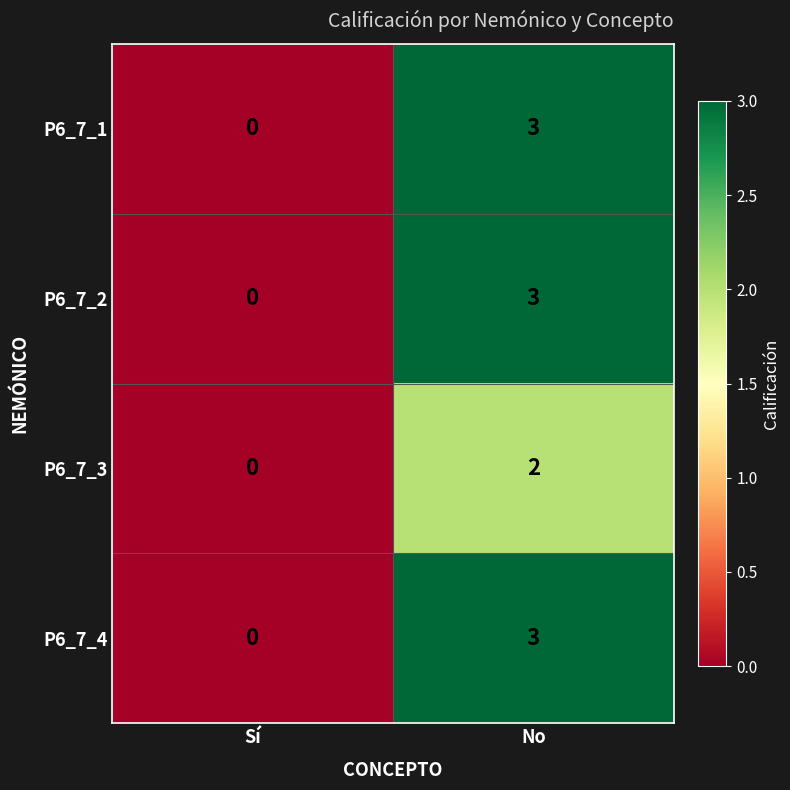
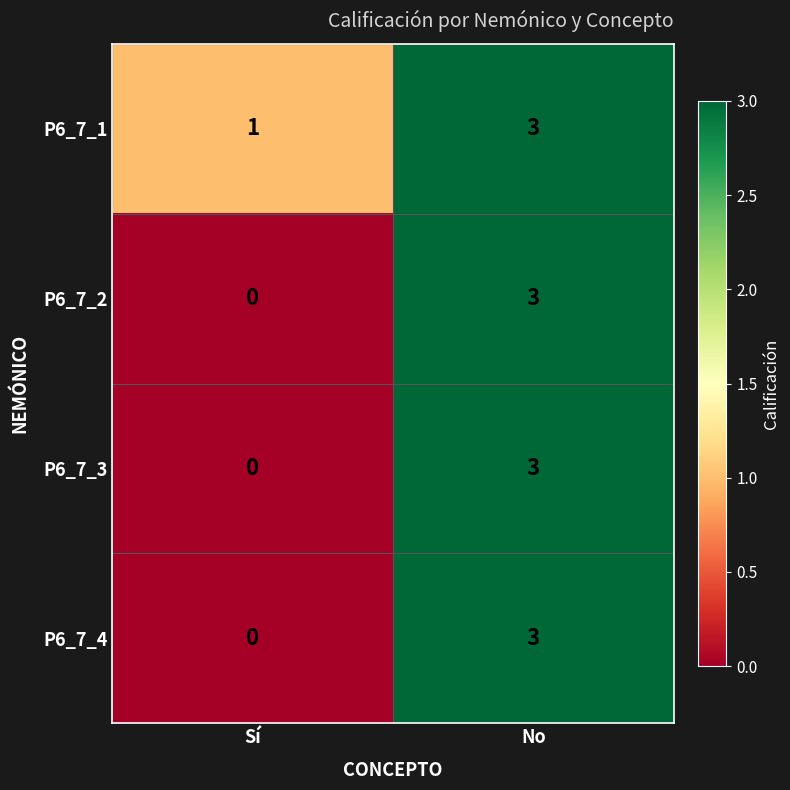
  {
    "P6_7_1": {
-     "Sí": 0,
+     "Sí": 1,
      "No": 3
    },
    "P6_7_2": {
      "Sí": 0,
      "No": 3
    },
    "P6_7_3": {
      "Sí": 0,
-     "No": 2
+     "No": 3
    },
    "P6_7_4": {
      "Sí": 0,
      "No": 3
    }
  }
